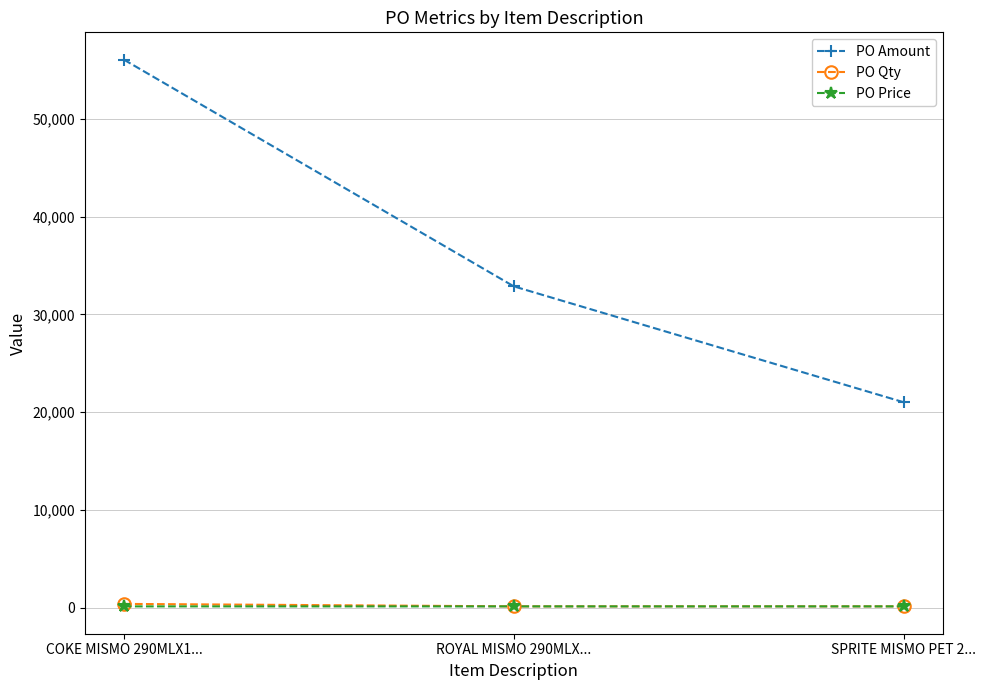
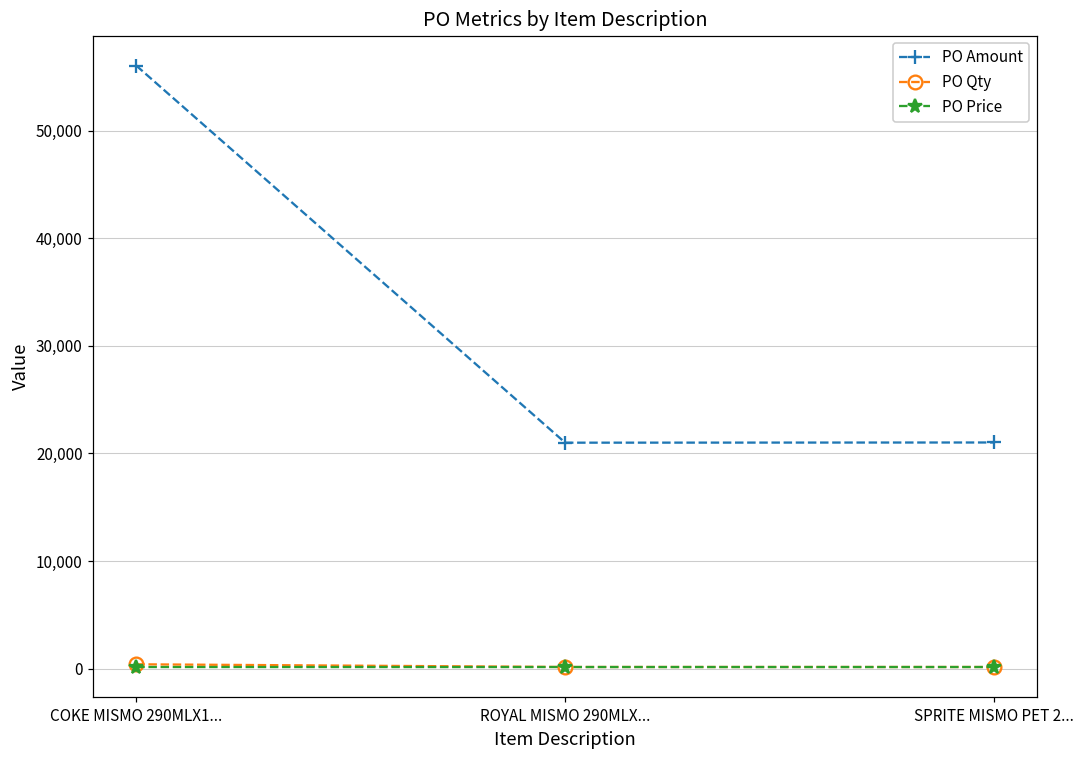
  {
    "PO Amount": {
      "COKE MISMO 290MLX1...": "56,000",
-     "ROYAL MISMO 290MLX...": "33,000",
+     "ROYAL MISMO 290MLX...": "21,000",
      "SPRITE MISMO PET 2...": "21,000"
    }
  }
